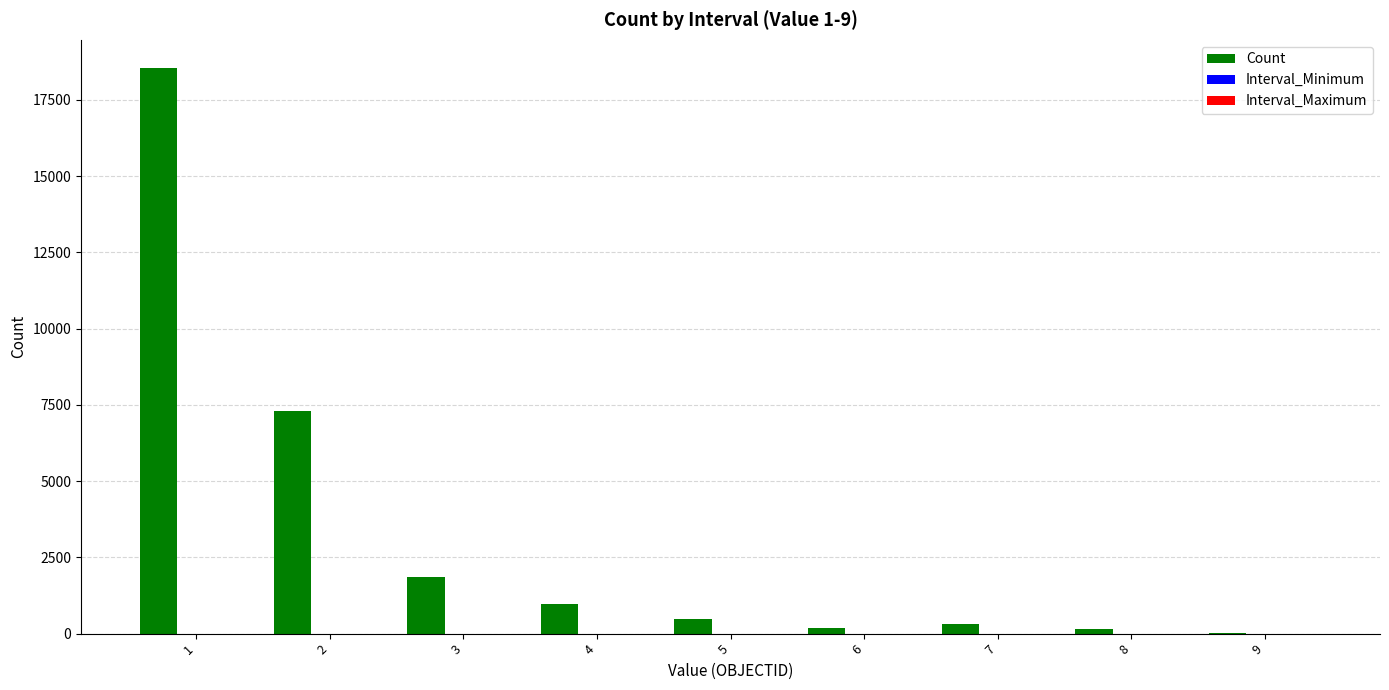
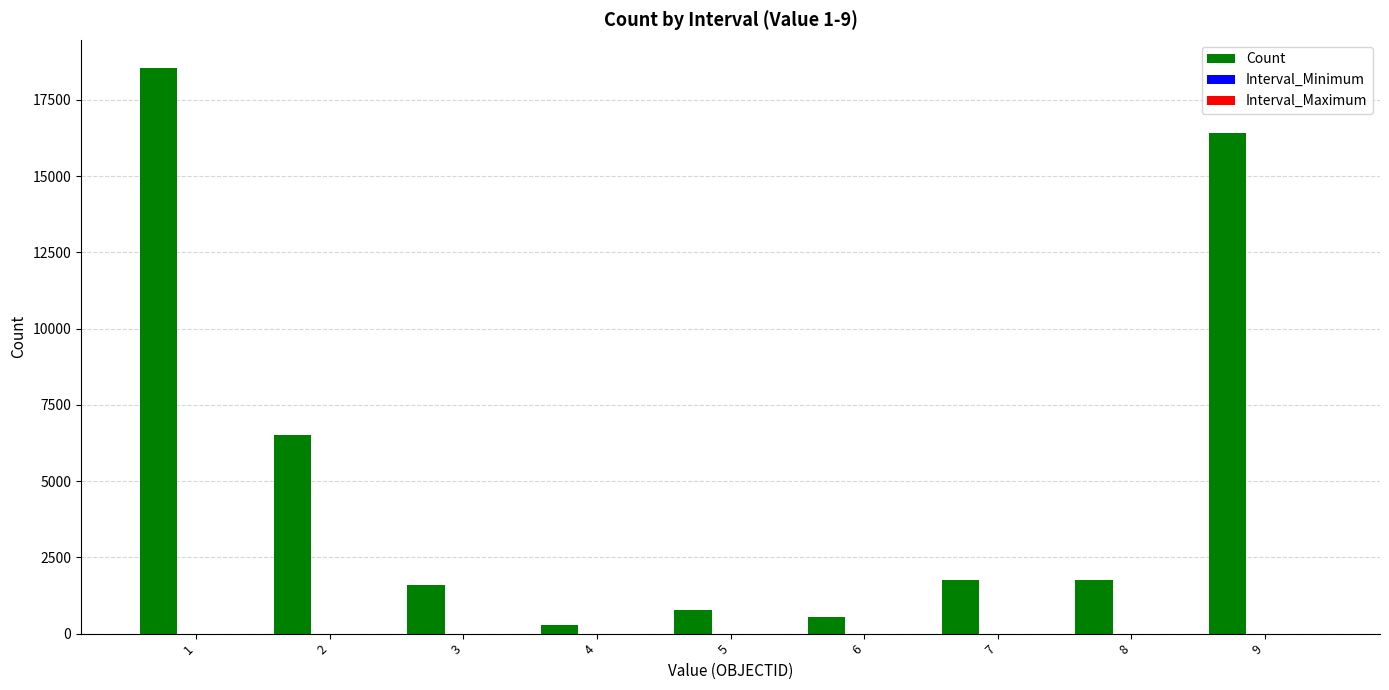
  {
    "Count": {
      "1": 18500,
-     "2": 7300,
-     "3": 1900,
-     "4": 1000,
-     "5": 500,
-     "6": 200,
-     "7": 300,
-     "8": 100,
-     "9": 0
+     "2": 6500,
+     "3": 1600,
+     "4": 300,
+     "5": 800,
+     "6": 600,
+     "7": 1800,
+     "8": 1800,
+     "9": 16400
    }
  }
